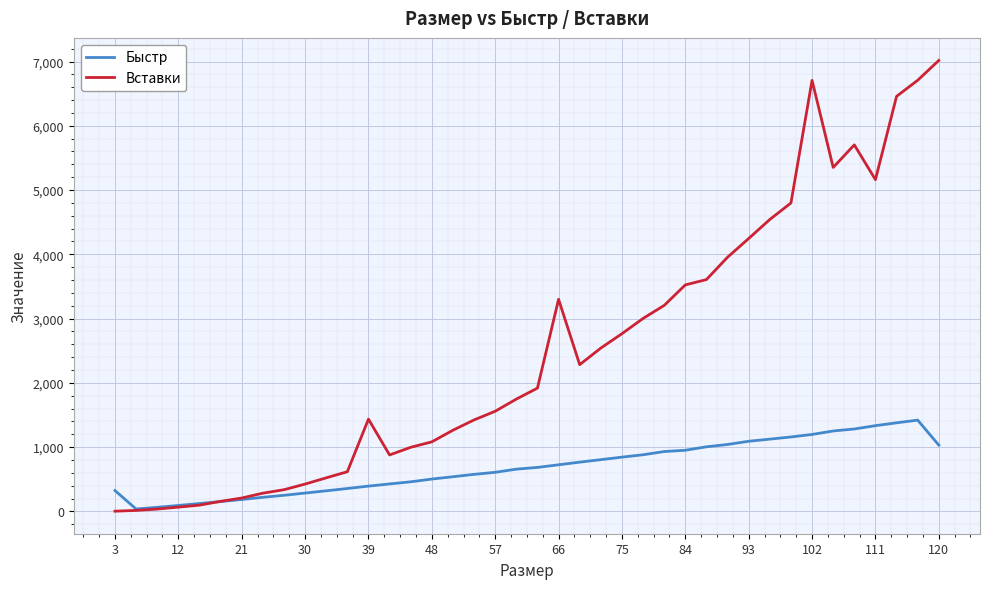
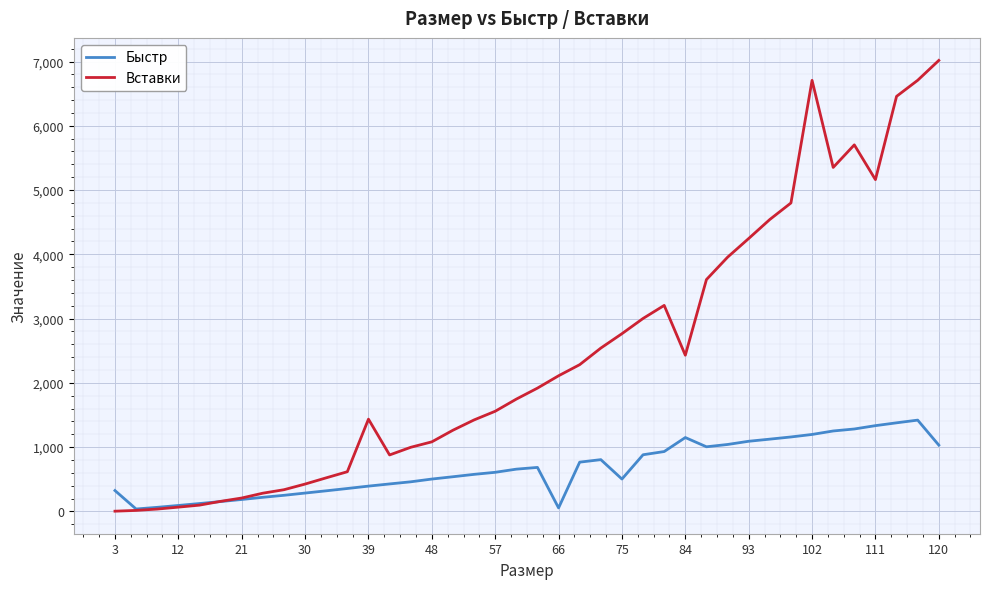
  {
    "Быстр": {
      "3": "300",
      "30": "300",
      "39": "400",
      "48": "500",
      "57": "600",
-     "66": "700",
-     "75": "800",
-     "84": "1,000",
+     "66": "100",
+     "75": "500",
+     "84": "1,100",
      "93": "1,100",
      "102": "1,200",
      "111": "1,300",
      "120": "1,000"
    },
    "Вставки": {
      "3": "0",
      "30": "400",
      "39": "1,400",
      "48": "1,100",
      "57": "1,600",
-     "66": "3,300",
+     "66": "2,100",
      "75": "2,800",
-     "84": "3,500",
+     "84": "2,400",
      "93": "4,200",
      "102": "6,700",
      "111": "5,200",
      "120": "7,000"
    }
  }
